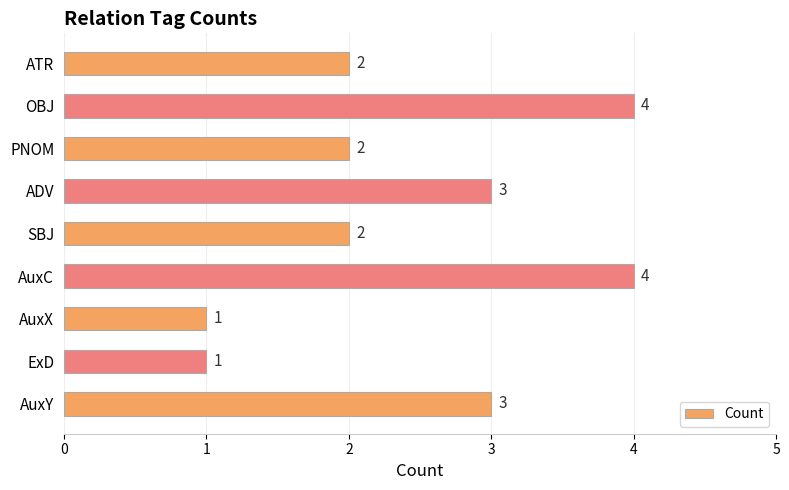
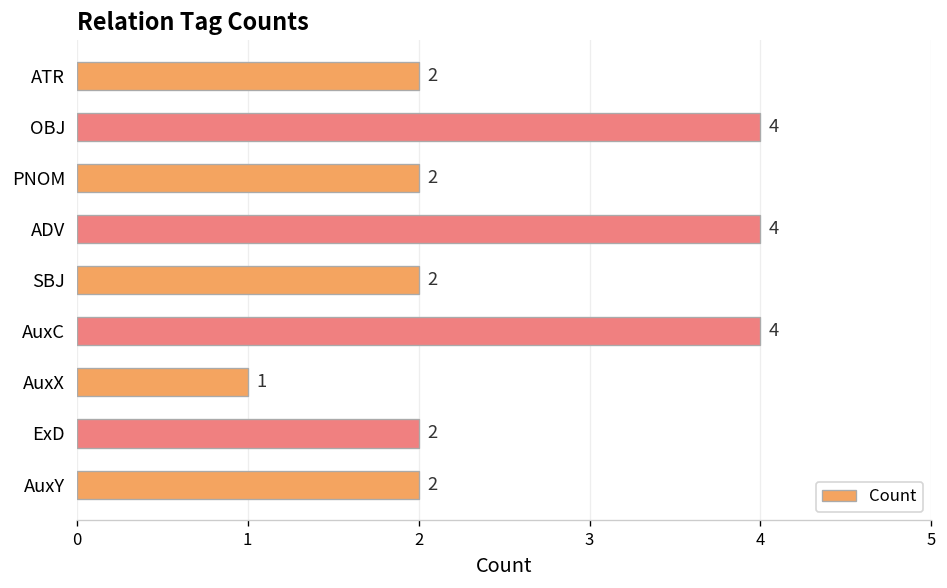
  {
    "ATR": 2,
    "OBJ": 4,
    "PNOM": 2,
-   "ADV": 3,
+   "ADV": 4,
    "SBJ": 2,
    "AuxC": 4,
    "AuxX": 1,
-   "ExD": 1,
-   "AuxY": 3
+   "ExD": 2,
+   "AuxY": 2
  }
